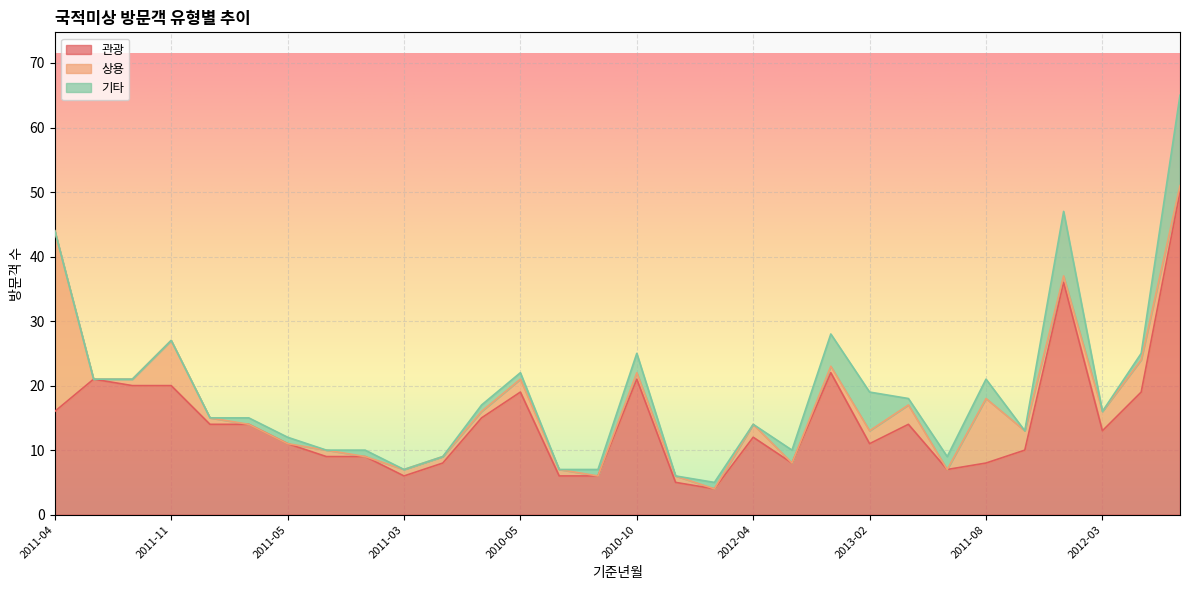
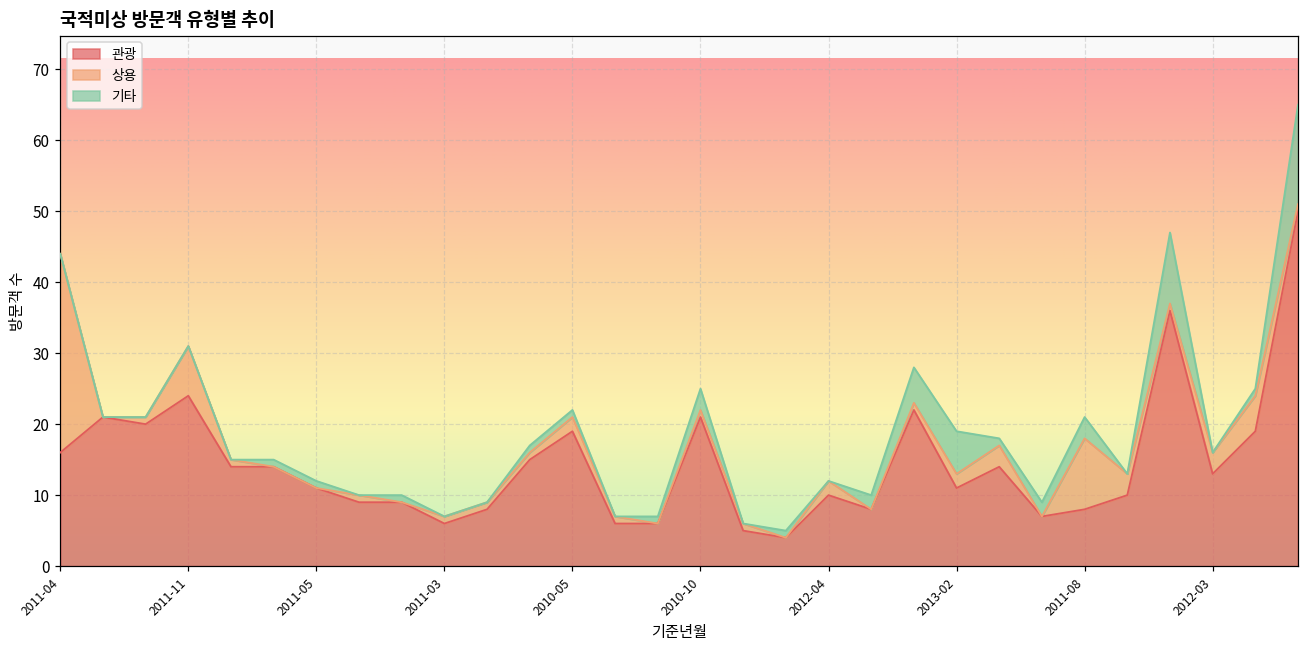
  {
    "관광": {
      "2011-04": 16,
-     "2011-11": 20,
+     "2011-11": 24,
      "2011-03": 6,
      "2010-05": 19,
      "2010-10": 21,
-     "2012-04": 12,
+     "2012-04": 10,
      "2013-02": 11,
      "2011-08": 8,
      "2012-03": 13
    },
    "상용": {
      "2010-05": 2,
      "2010-10": 1,
      "2013-02": 2,
      "2011-08": 10
    },
    "기타": {
      "2011-05": 1,
      "2010-05": 1,
      "2010-10": 3,
      "2013-02": 6,
      "2011-08": 3
    }
  }
